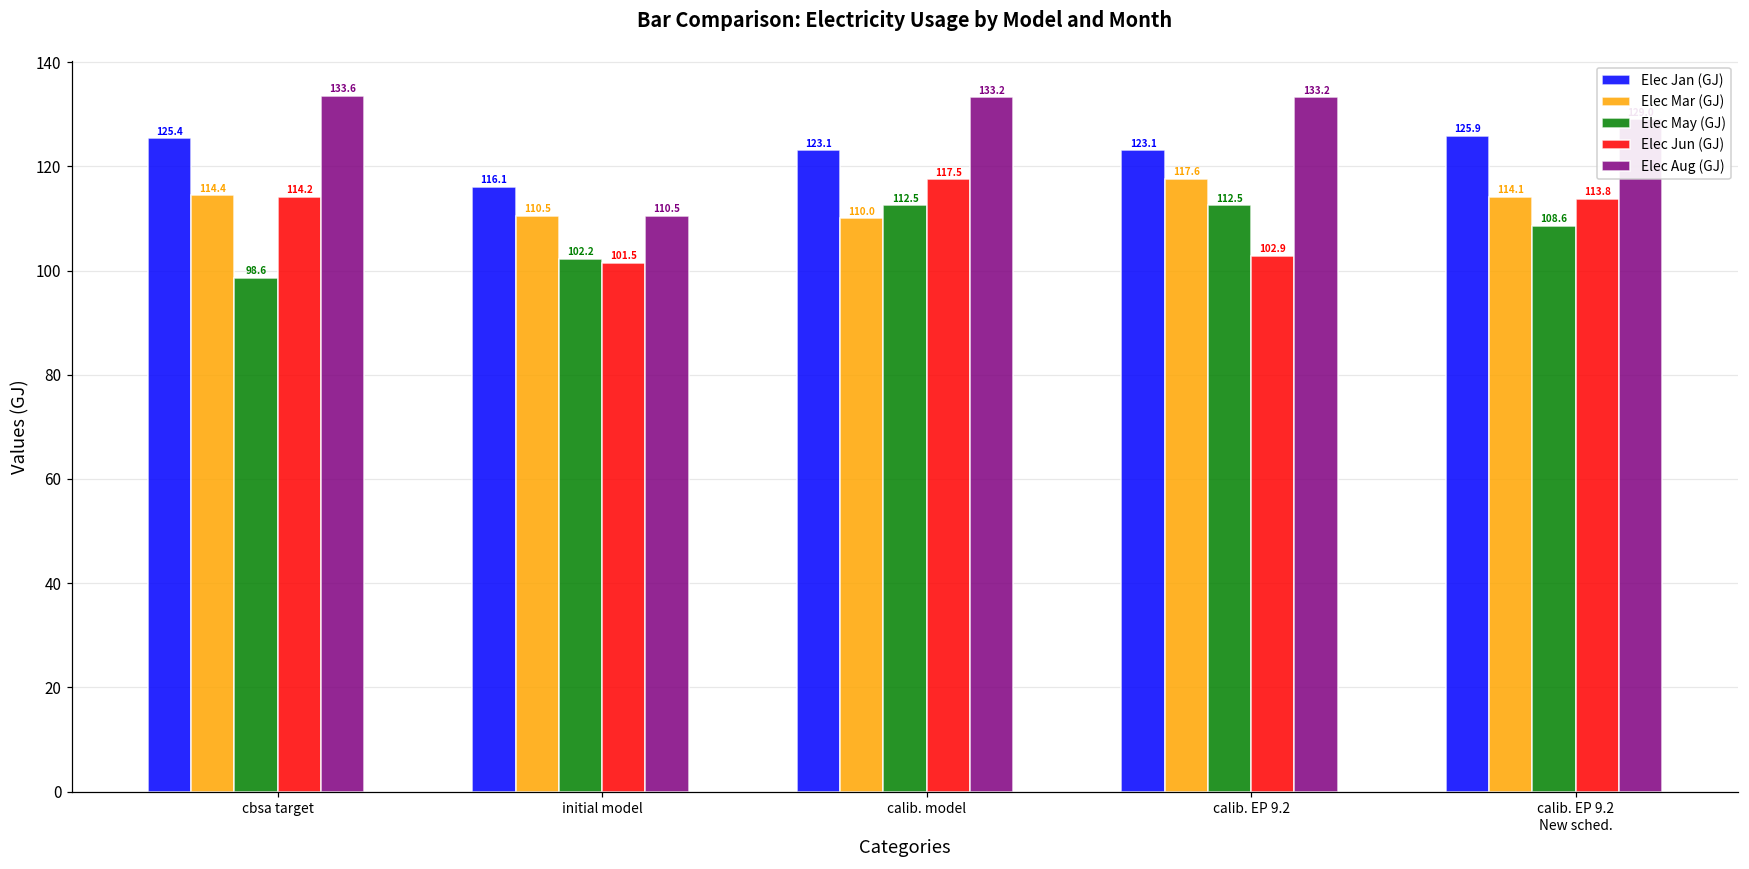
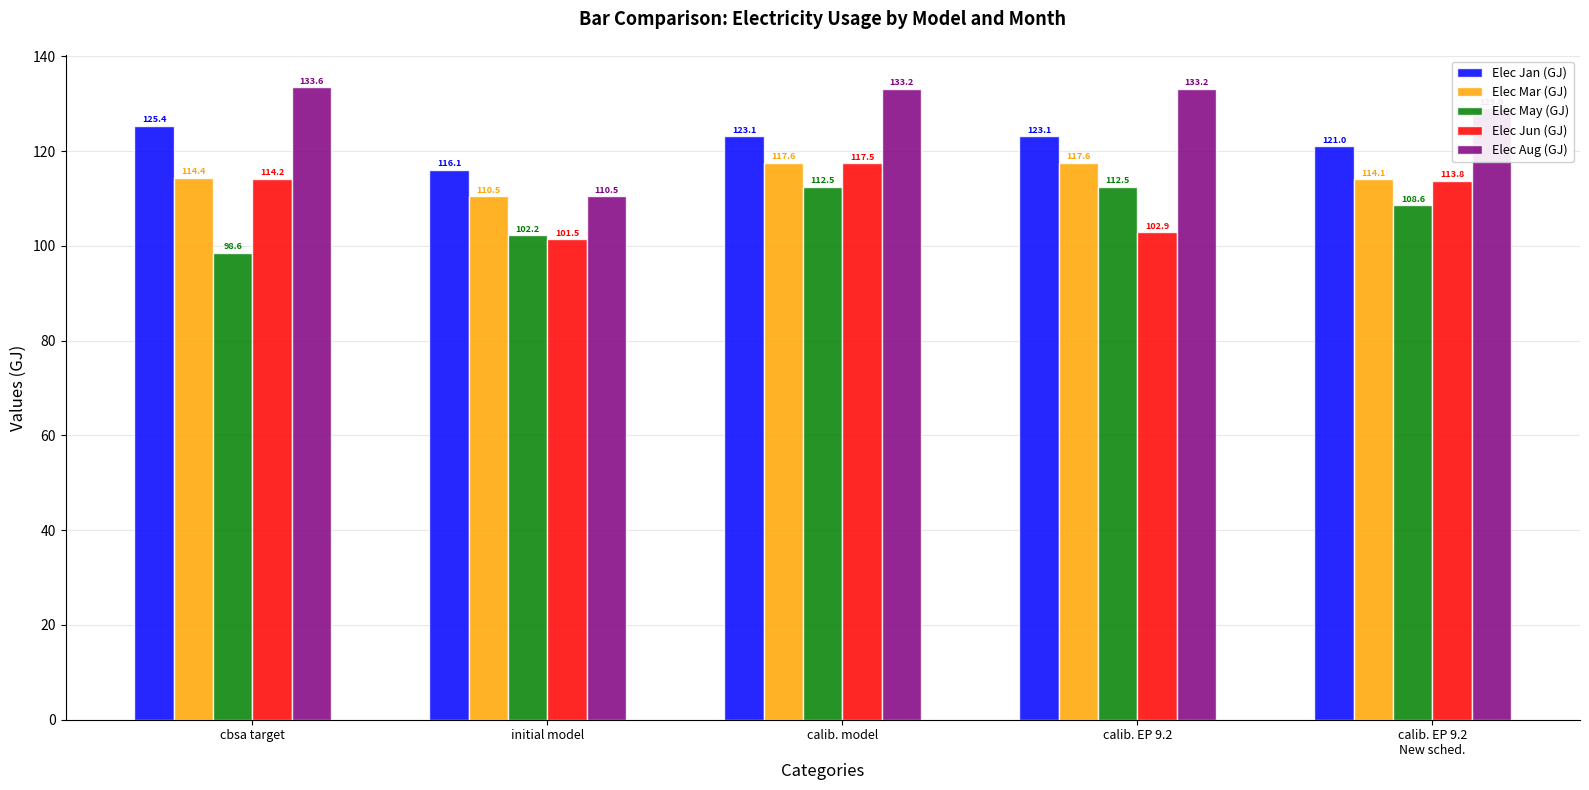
  {
    "Elec Jan (GJ)": {
      "cbsa target": 125.4,
      "initial model": 116.1,
      "calib. model": 123.1,
      "calib. EP 9.2": 123.1,
-     "calib. EP 9.2 New sched.": 125.9
+     "calib. EP 9.2 New sched.": 121.0
    },
    "Elec Mar (GJ)": {
      "cbsa target": 114.4,
      "initial model": 110.5,
-     "calib. model": 110.0,
+     "calib. model": 117.6,
      "calib. EP 9.2": 117.6,
      "calib. EP 9.2 New sched.": 114.1
    },
    "Elec May (GJ)": {
      "cbsa target": 98.6,
      "initial model": 102.2,
      "calib. model": 112.5,
      "calib. EP 9.2": 112.5,
      "calib. EP 9.2 New sched.": 108.6
    },
    "Elec Jun (GJ)": {
      "cbsa target": 114.2,
      "initial model": 101.5,
      "calib. model": 117.5,
      "calib. EP 9.2": 102.9,
      "calib. EP 9.2 New sched.": 113.8
    },
    "Elec Aug (GJ)": {
      "cbsa target": 133.6,
      "initial model": 110.5,
      "calib. model": 133.2,
      "calib. EP 9.2": 133.2
    }
  }
